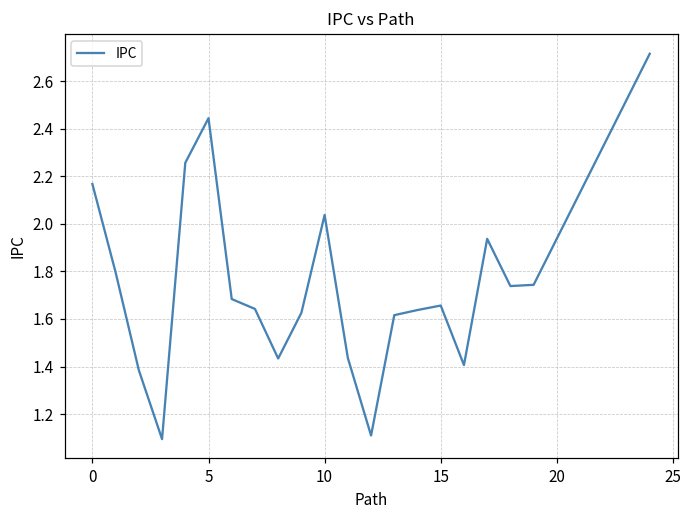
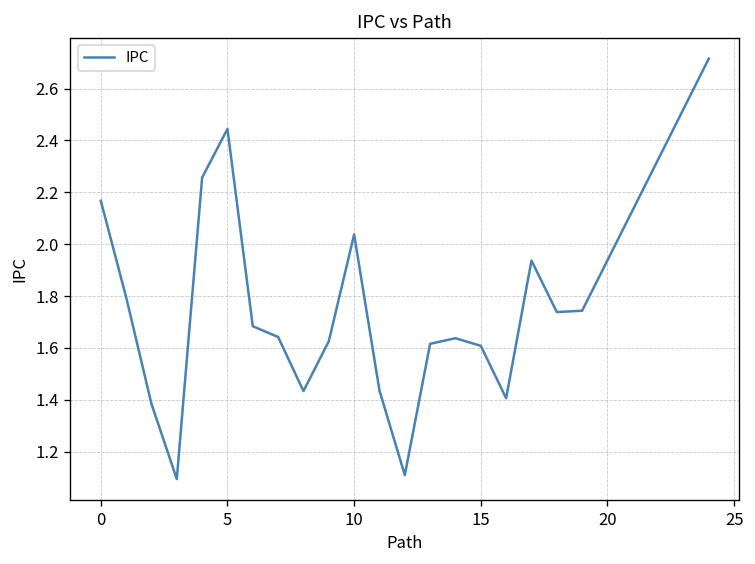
  {
    "0": 2.17,
    "5": 2.44,
    "10": 2.04,
-   "15": 1.66
+   "15": 1.61
  }
